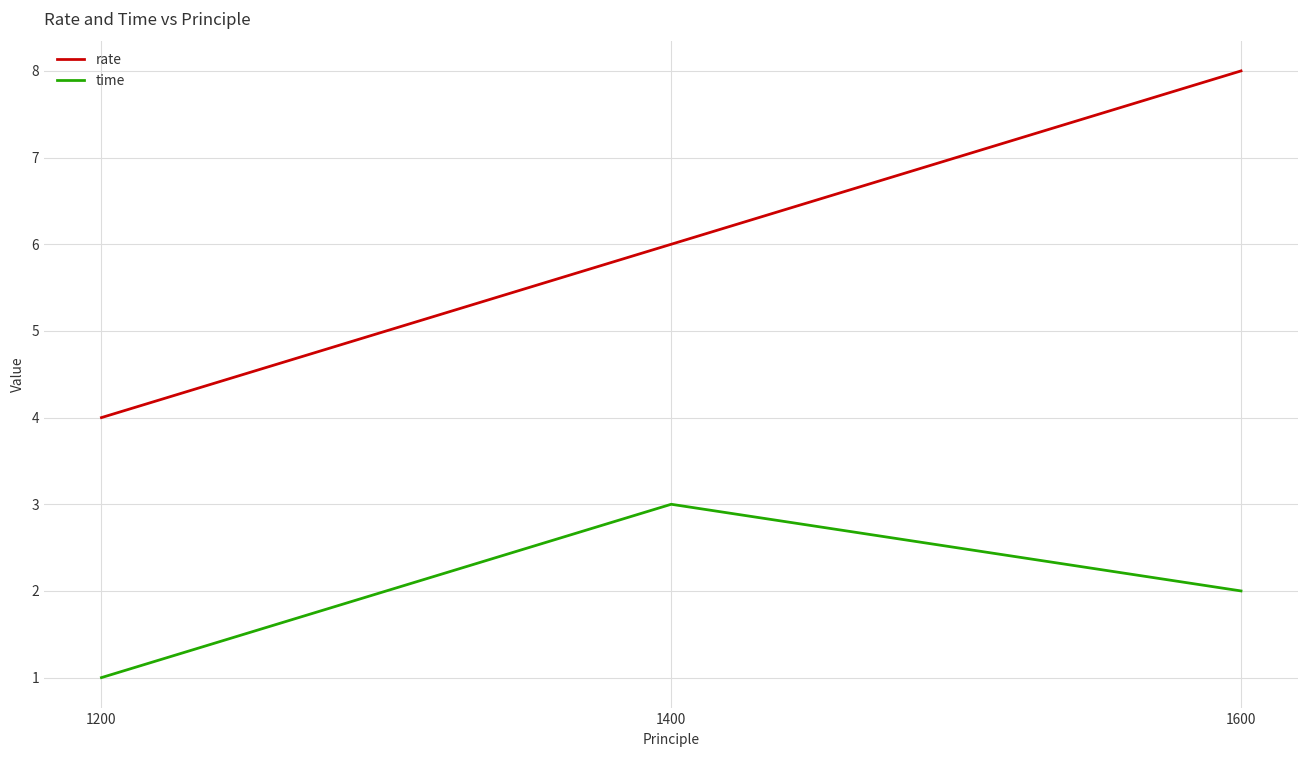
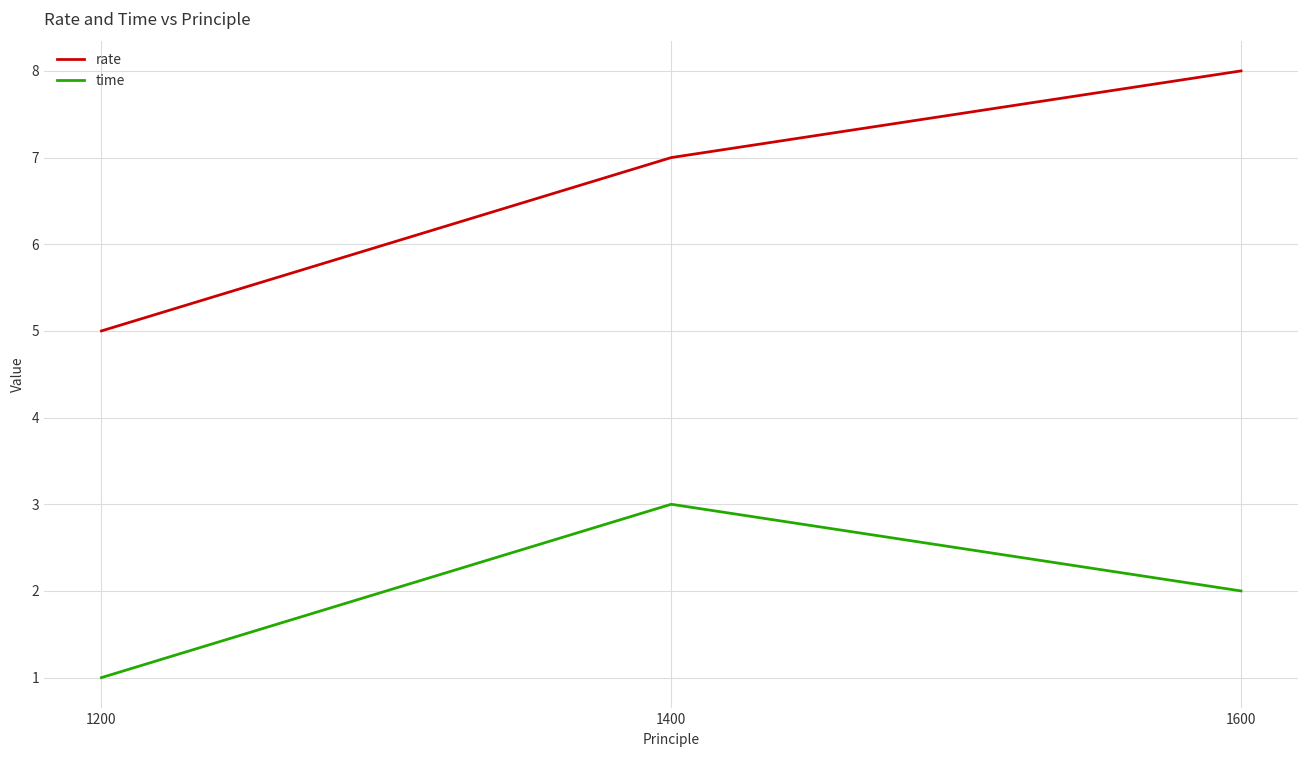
  {
    "rate": {
-     "1200": 4,
-     "1400": 6,
+     "1200": 5,
+     "1400": 7,
      "1600": 8
    },
    "time": {
      "1200": 1,
      "1400": 3,
      "1600": 2
    }
  }
